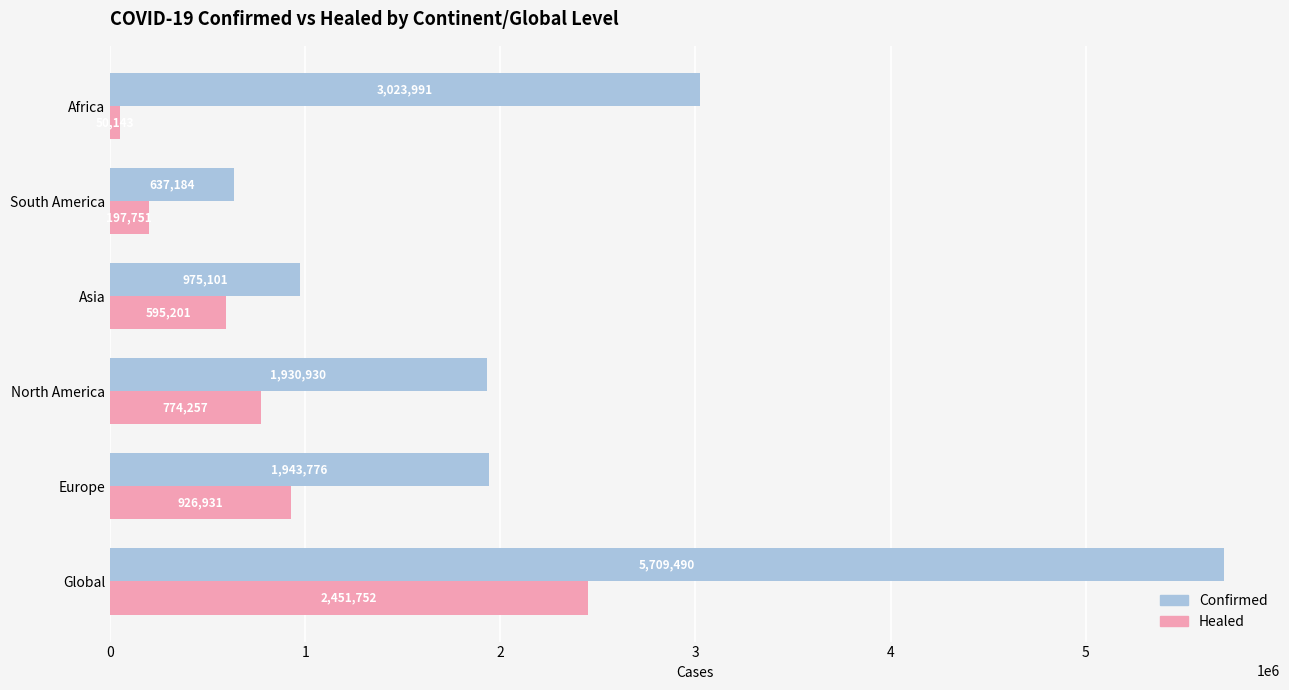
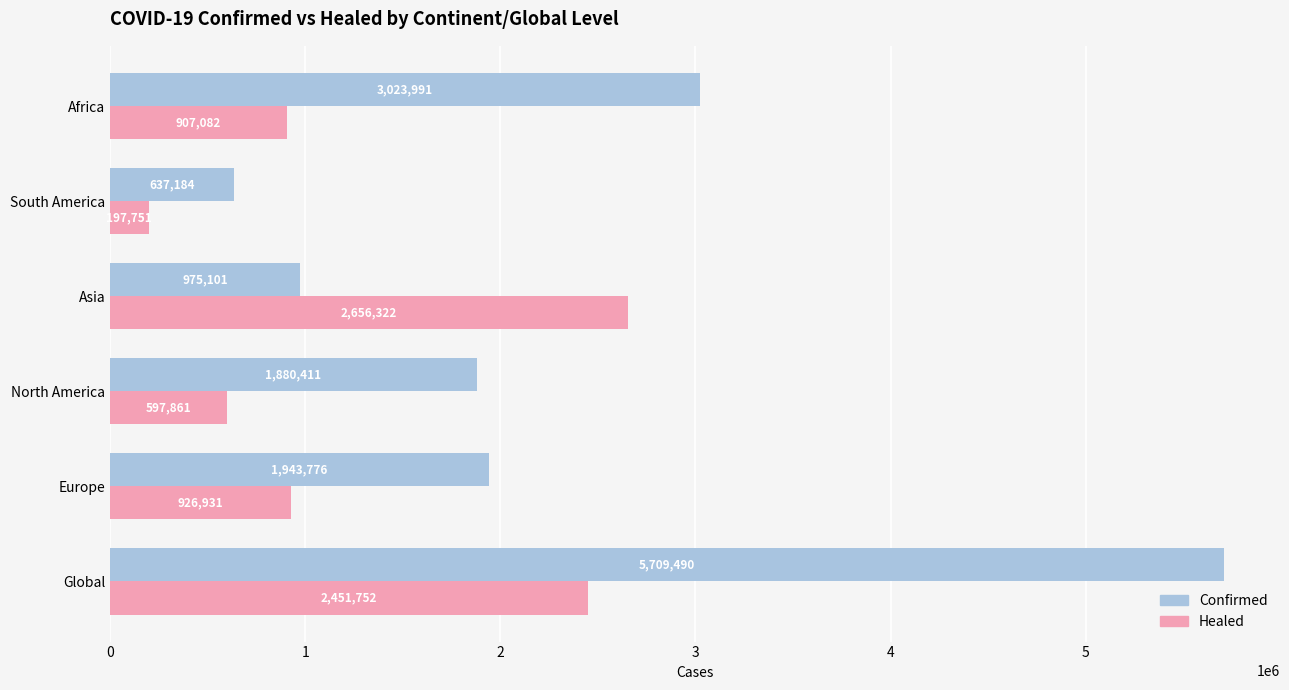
  {
    "Confirmed": {
      "Africa": "3,023,991",
      "South America": "637,184",
      "Asia": "975,101",
-     "North America": "1,930,930",
+     "North America": "1,880,411",
      "Europe": "1,943,776",
      "Global": "5,709,490"
    },
    "Healed": {
-     "Africa": "50000",
+     "Africa": "910000",
      "South America": "197,751",
-     "Asia": "595,201",
-     "North America": "774,257",
+     "Asia": "2,656,322",
+     "North America": "597,861",
      "Europe": "926,931",
      "Global": "2,451,752"
    }
  }
